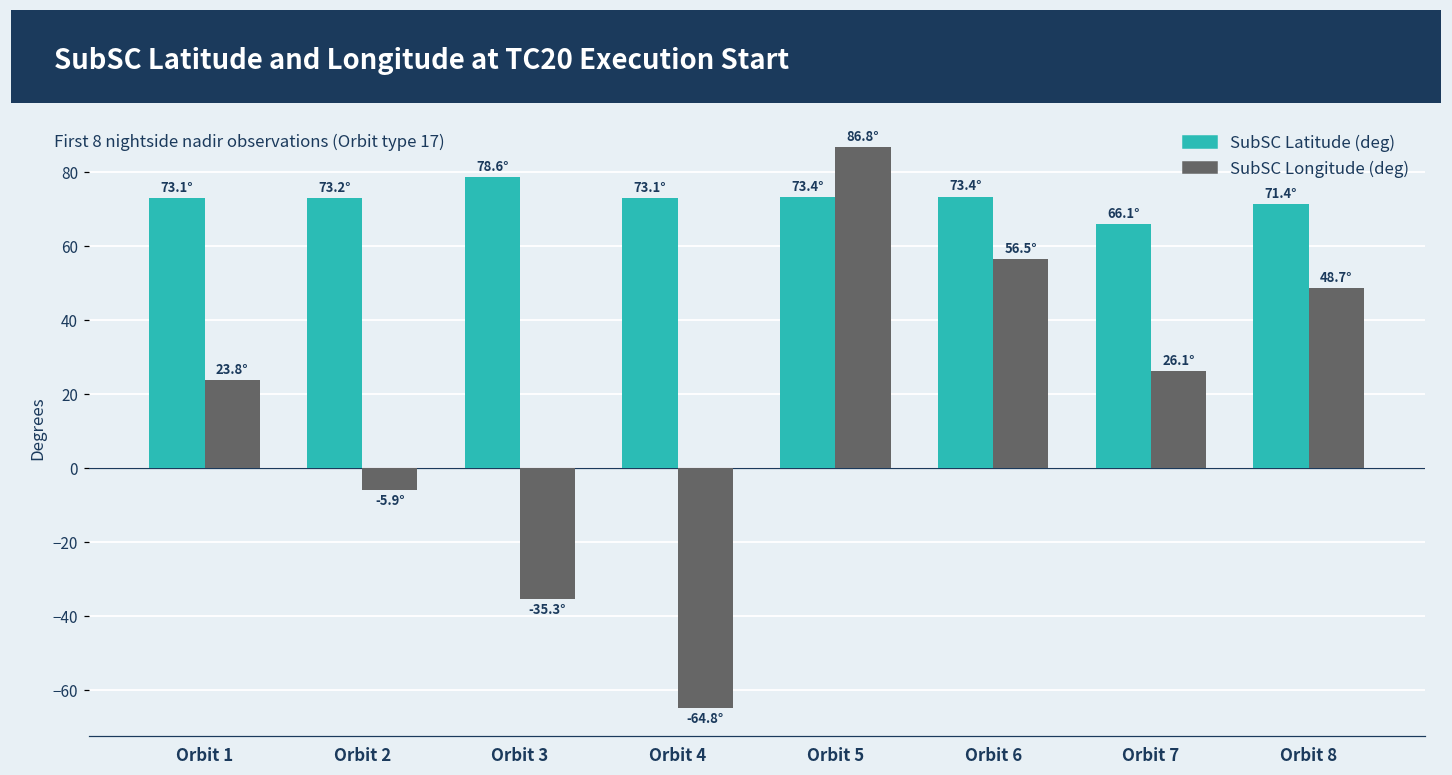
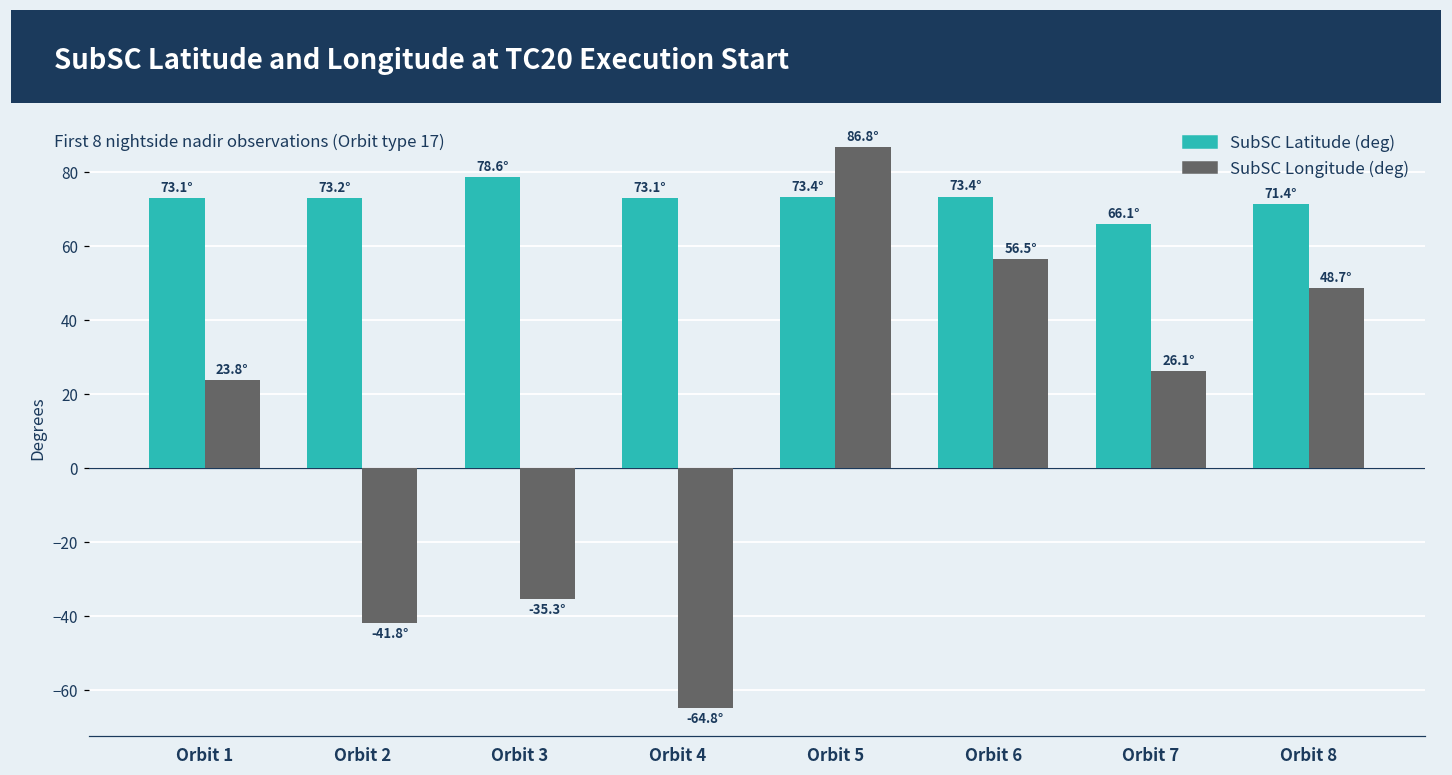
  {
    "SubSC Latitude (deg)": {
      "Orbit 1": "73.1°",
      "Orbit 2": "73.2°",
      "Orbit 3": "78.6°",
      "Orbit 4": "73.1°",
      "Orbit 5": "73.4°",
      "Orbit 6": "73.4°",
      "Orbit 7": "66.1°",
      "Orbit 8": "71.4°"
    },
    "SubSC Longitude (deg)": {
      "Orbit 1": "23.8°",
-     "Orbit 2": "-5.9°",
+     "Orbit 2": "-41.8°",
      "Orbit 3": "-35.3°",
      "Orbit 4": "-64.8°",
      "Orbit 5": "86.8°",
      "Orbit 6": "56.5°",
      "Orbit 7": "26.1°",
      "Orbit 8": "48.7°"
    }
  }
